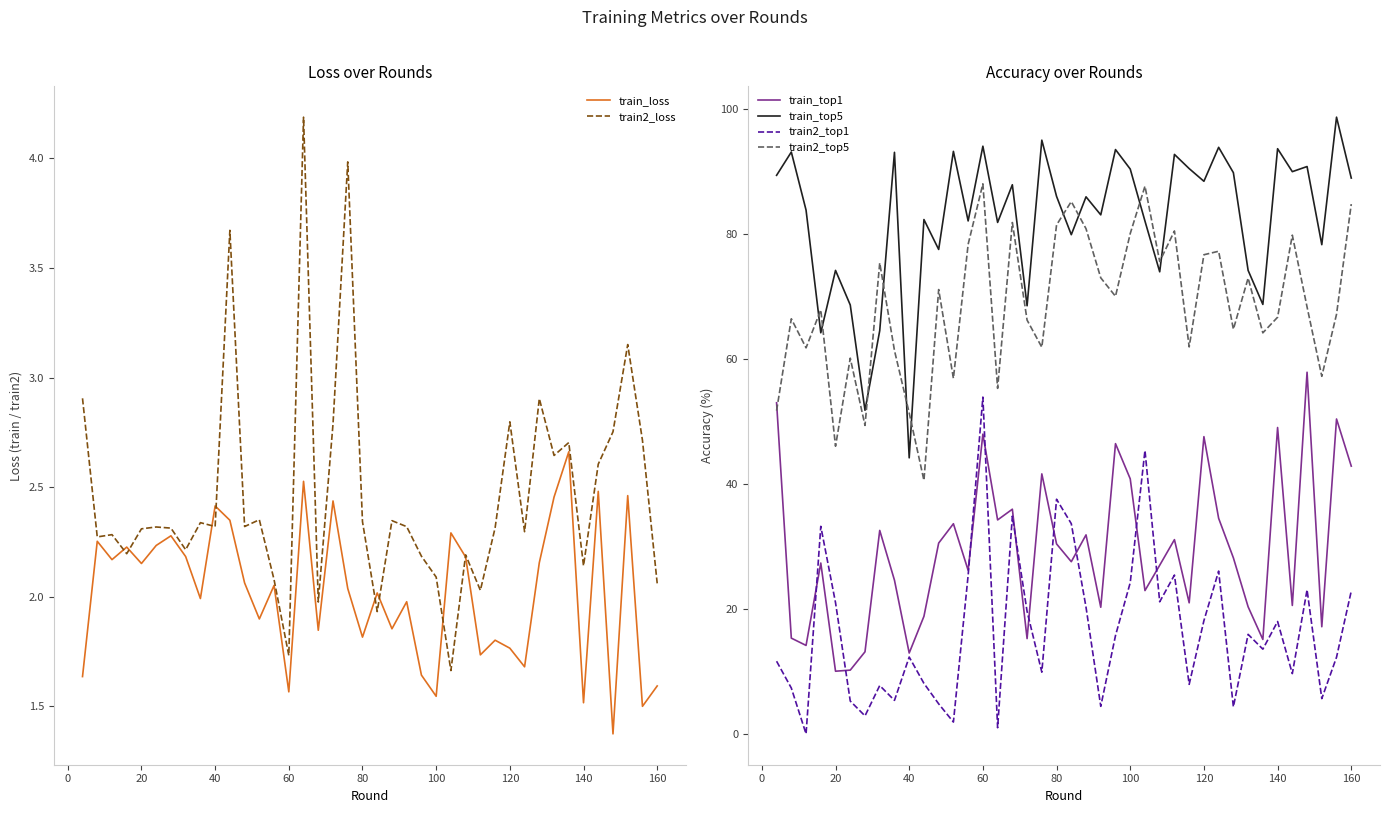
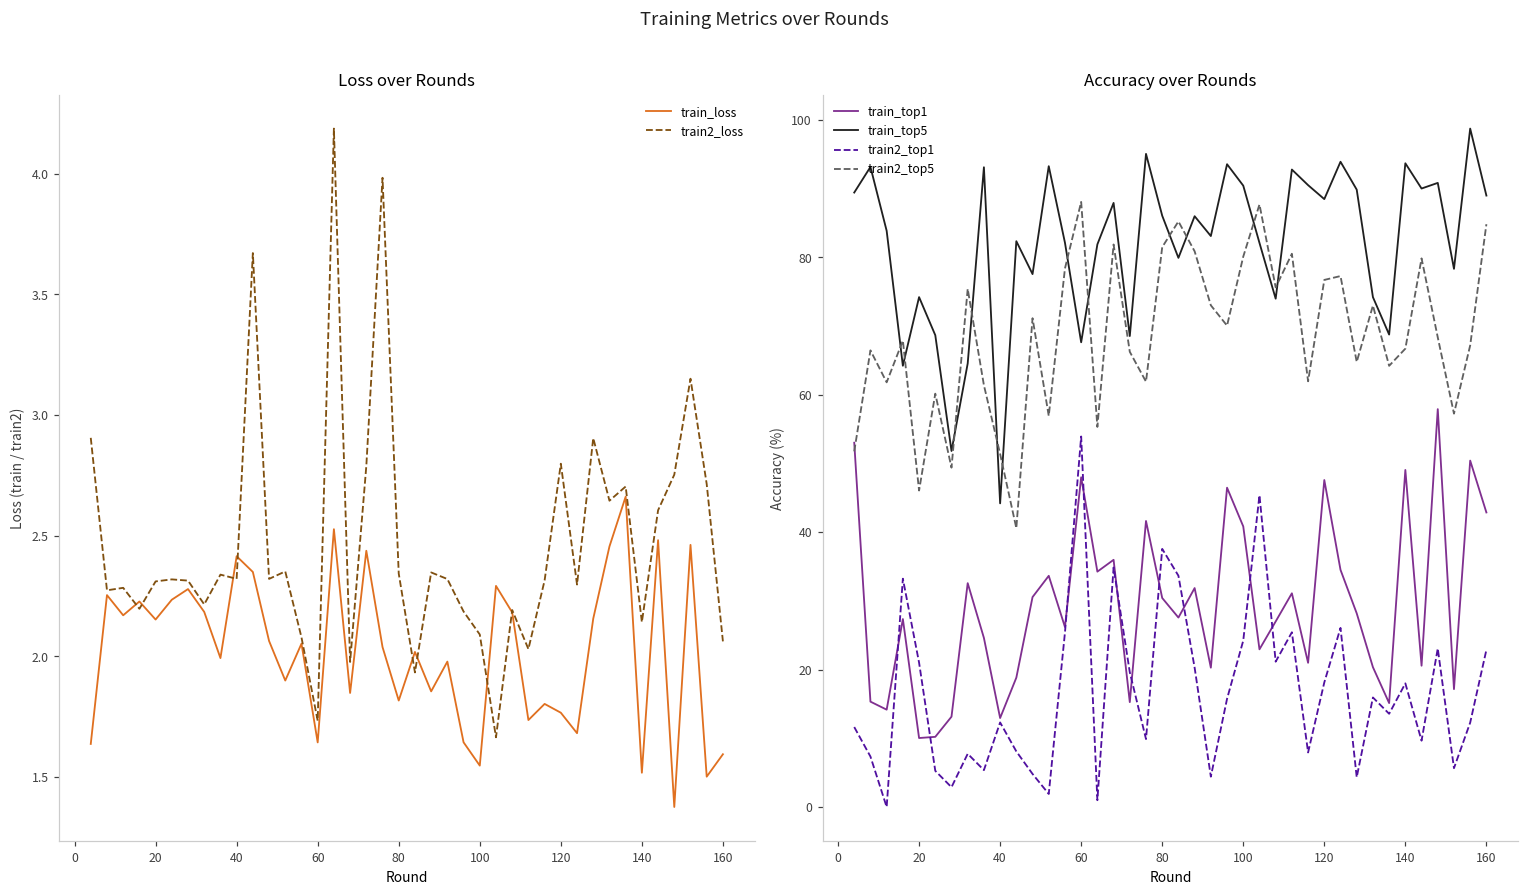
  {
    "Loss over Rounds": {
      "train_loss": {
        "20": 2.15,
        "40": 2.41,
-       "60": 1.57,
+       "60": 1.64,
        "80": 1.82,
        "100": 1.55,
        "120": 1.77,
        "140": 1.52,
        "160": 1.59
      },
      "train2_loss": {
        "20": 2.31,
        "40": 2.32,
        "60": 1.73,
        "80": 2.34,
        "100": 2.09,
        "120": 2.80,
        "140": 2.14,
        "160": 2.06
      }
    },
    "Accuracy over Rounds": {
      "train_top5": {
        "20": 74,
        "40": 44,
-       "60": 94,
+       "60": 68,
        "80": 86,
        "100": 90,
        "120": 88,
        "140": 94,
        "160": 89
      },
      "train2_top5": {
        "20": 46,
        "40": 51,
        "60": 88,
        "80": 81,
        "100": 80,
        "120": 77,
        "140": 67,
        "160": 85
      }
    }
  }
